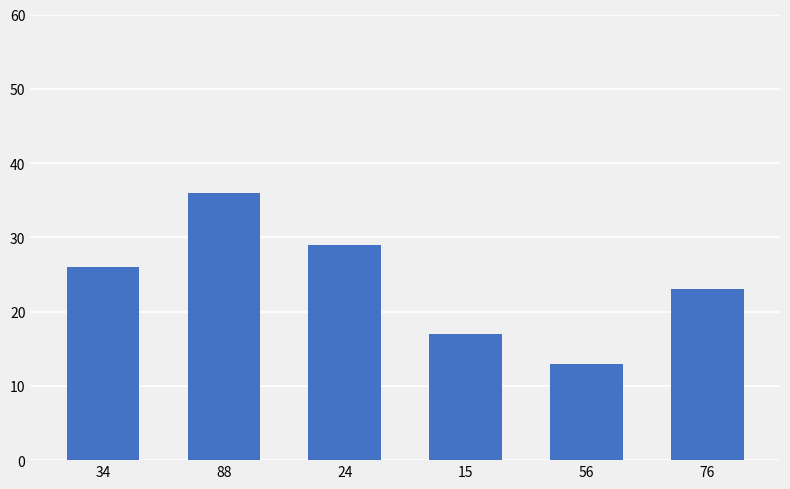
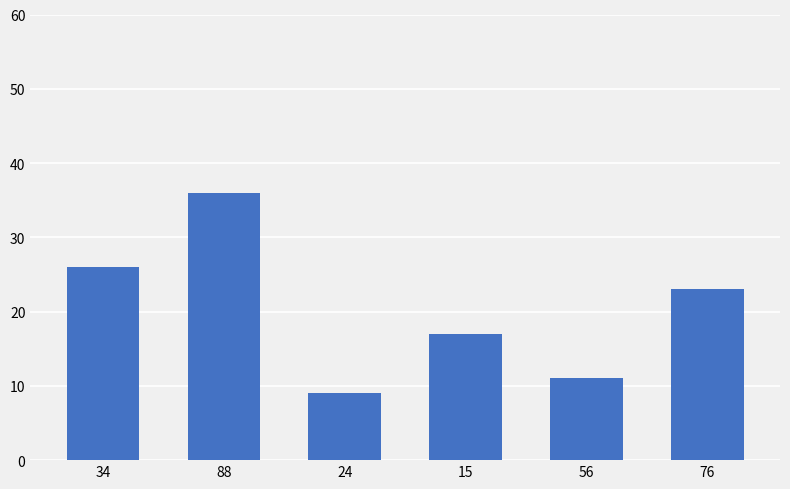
  {
    "34": 26,
    "88": 36,
-   "24": 29,
+   "24": 9,
    "15": 17,
-   "56": 13,
+   "56": 11,
    "76": 23
  }
